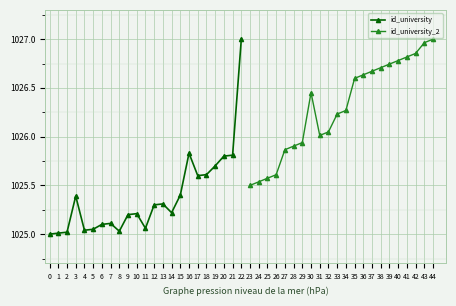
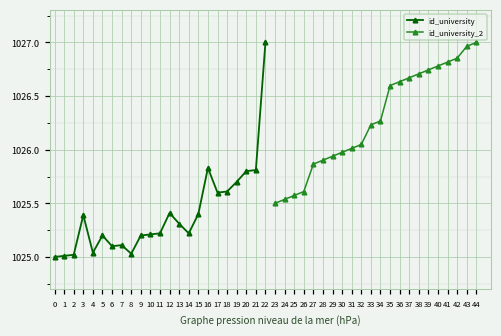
  {
    "id_university": {
      "0": 1025.0,
      "1": 1025.0,
      "2": 1025.0,
      "3": 1025.4,
      "4": 1025.0,
-     "5": 1025.1,
+     "5": 1025.2,
      "6": 1025.1,
      "7": 1025.1,
      "8": 1025.0,
      "9": 1025.2,
      "10": 1025.2,
-     "11": 1025.1,
-     "12": 1025.3,
+     "11": 1025.2,
+     "12": 1025.4,
      "13": 1025.3,
      "14": 1025.2,
      "15": 1025.4,
      "16": 1025.8,
      "17": 1025.6,
      "18": 1025.6,
      "19": 1025.7,
      "20": 1025.8,
      "21": 1025.8,
      "22": 1027.0
    },
    "id_university_2": {
      "23": 1025.5,
      "24": 1025.5,
      "25": 1025.6,
      "26": 1025.6,
      "27": 1025.9,
      "28": 1025.9,
      "29": 1025.9,
-     "30": 1026.5,
+     "30": 1026.0,
      "31": 1026.0,
      "32": 1026.0,
      "33": 1026.2,
      "34": 1026.3,
      "35": 1026.6,
      "36": 1026.6,
      "37": 1026.7,
      "38": 1026.7,
      "39": 1026.7,
      "40": 1026.8,
      "41": 1026.8,
      "42": 1026.9,
      "43": 1027.0,
      "44": 1027.0
    }
  }
